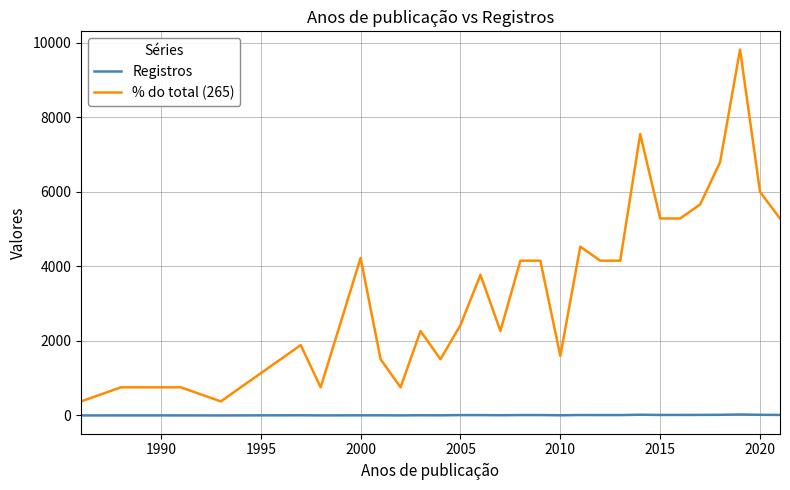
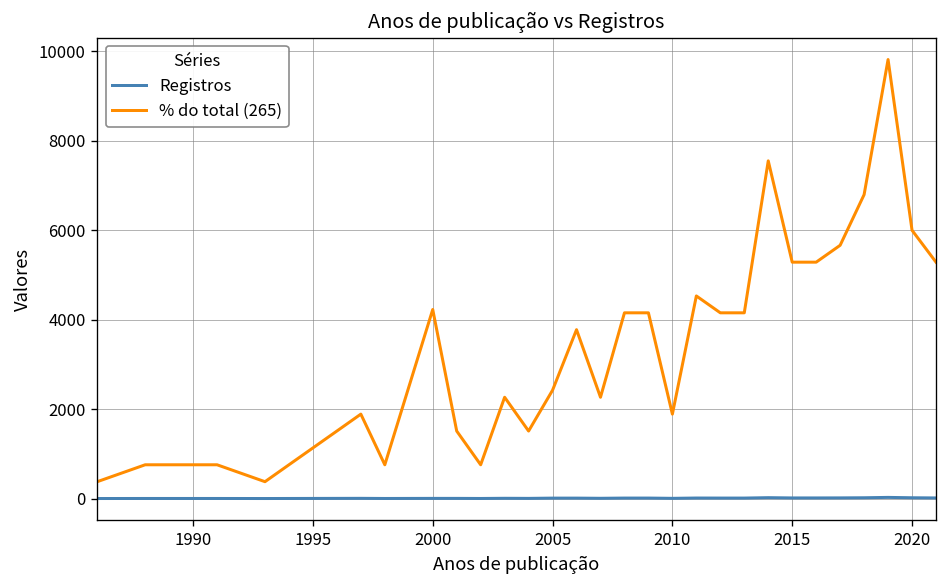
  {
    "Registros": {
      "2000": 0,
      "2005": 0,
      "2010": 0,
      "2015": 0,
      "2020": 0
    },
    "% do total (265)": {
      "2000": 4200,
      "2005": 2400,
-     "2010": 1600,
+     "2010": 1900,
      "2015": 5300,
      "2020": 6000
    }
  }
